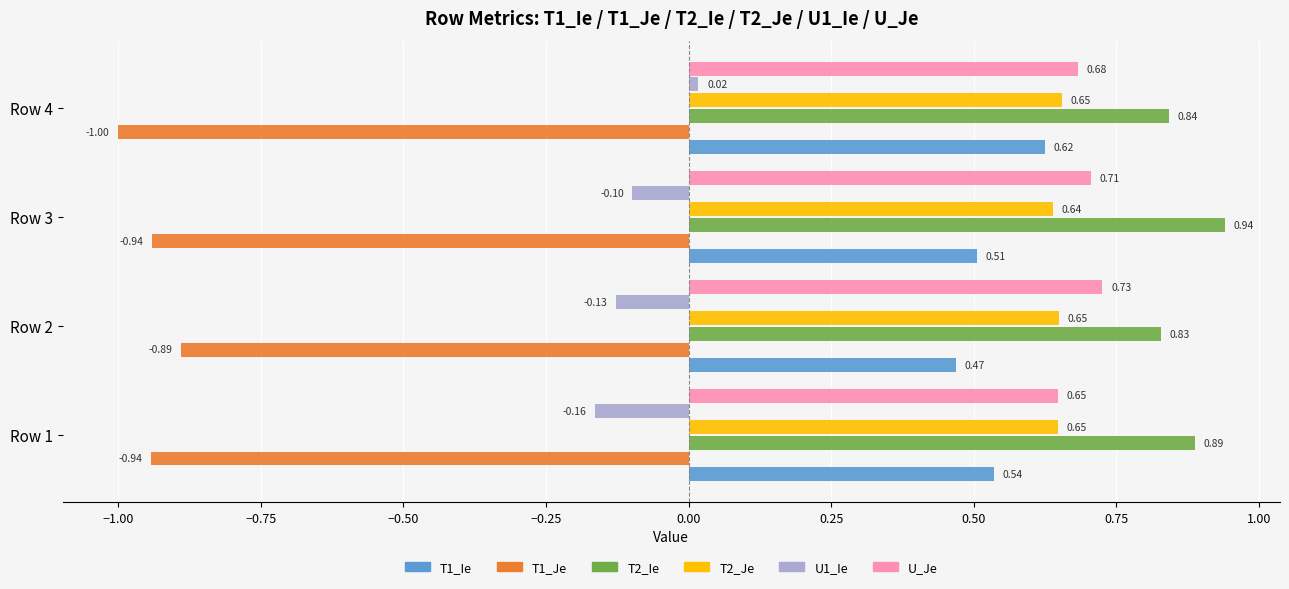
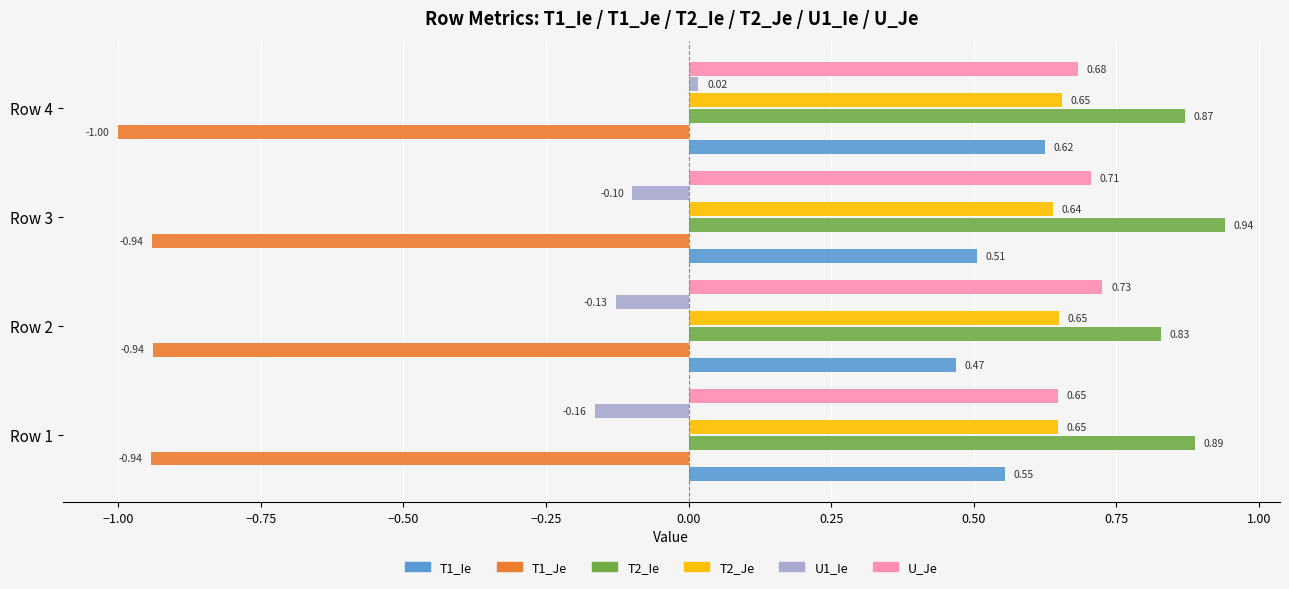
  {
    "T1_Ie": {
      "Row 4": 0.62,
      "Row 3": 0.51,
      "Row 2": 0.47,
-     "Row 1": 0.54
+     "Row 1": 0.55
    },
    "T1_Je": {
      "Row 4": -1.00,
      "Row 3": -0.94,
-     "Row 2": -0.89,
+     "Row 2": -0.94,
      "Row 1": -0.94
    },
    "T2_Ie": {
-     "Row 4": 0.84,
+     "Row 4": 0.87,
      "Row 3": 0.94,
      "Row 2": 0.83,
      "Row 1": 0.89
    },
    "T2_Je": {
      "Row 4": 0.65,
      "Row 3": 0.64,
      "Row 2": 0.65,
      "Row 1": 0.65
    },
    "U1_Ie": {
      "Row 4": 0.02,
      "Row 3": -0.10,
      "Row 2": -0.13,
      "Row 1": -0.16
    },
    "U_Je": {
      "Row 4": 0.68,
      "Row 3": 0.71,
      "Row 2": 0.73,
      "Row 1": 0.65
    }
  }
